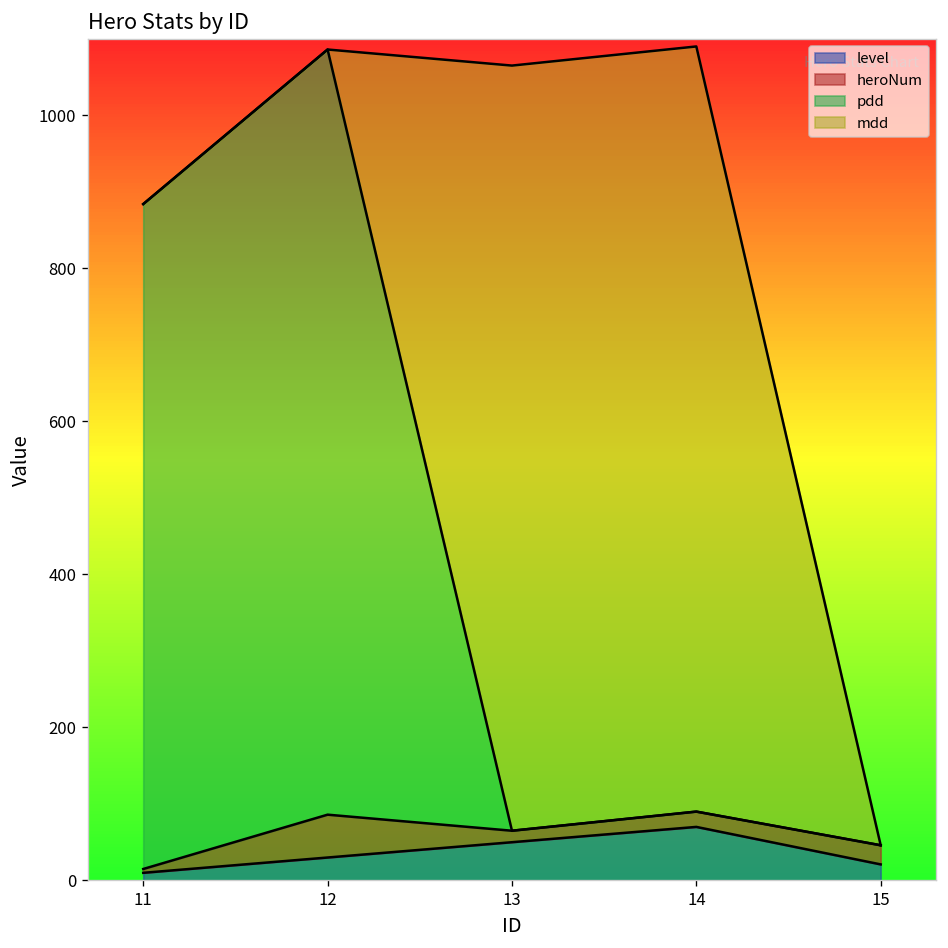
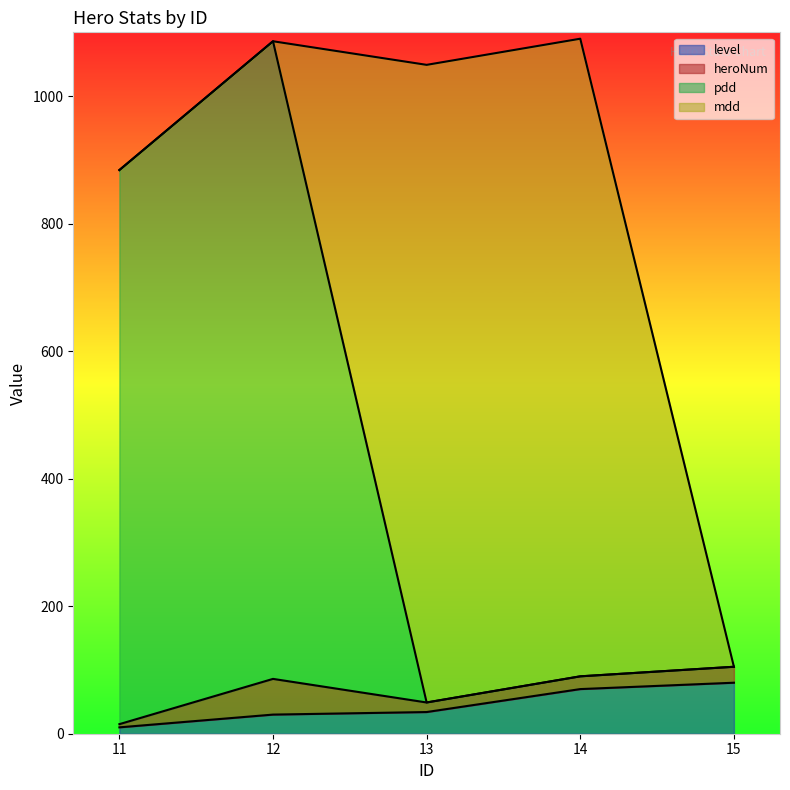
  {
    "level": {
      "11": 10,
      "12": 30,
-     "13": 50,
+     "13": 30,
      "14": 70,
-     "15": 20
+     "15": 80
    },
    "heroNum": {
      "11": 10,
      "12": 60
    },
    "mdd": {
      "13": 1000,
      "14": 1000
    }
  }
